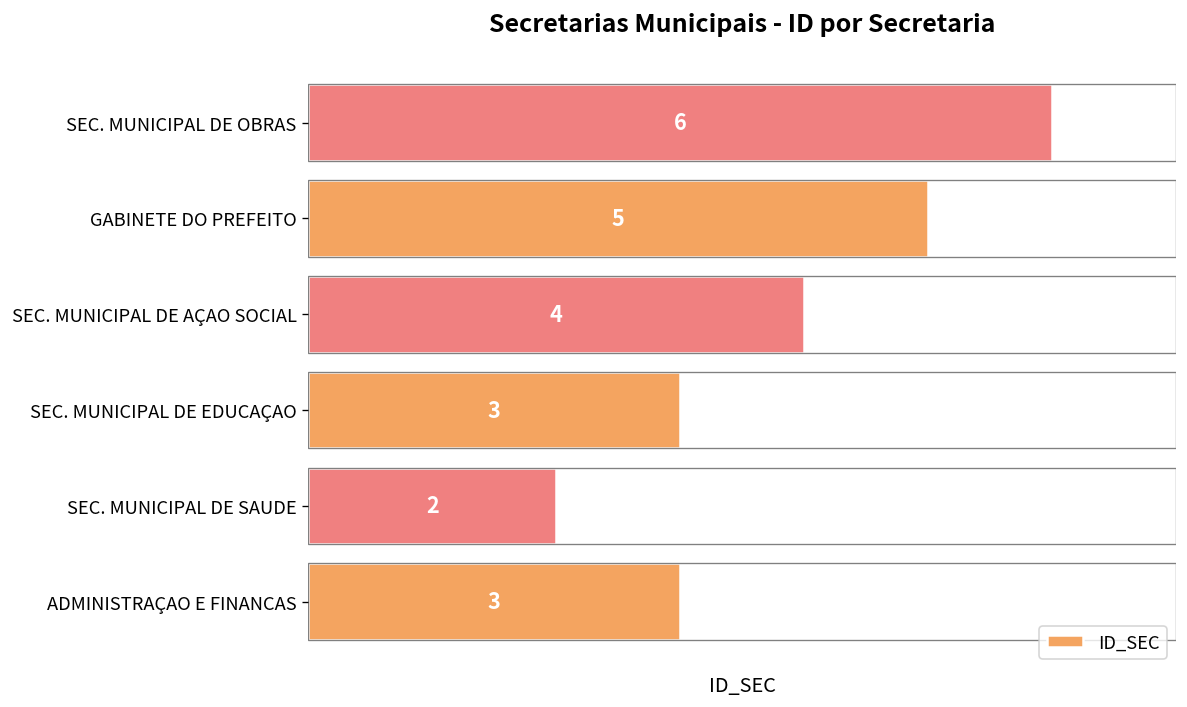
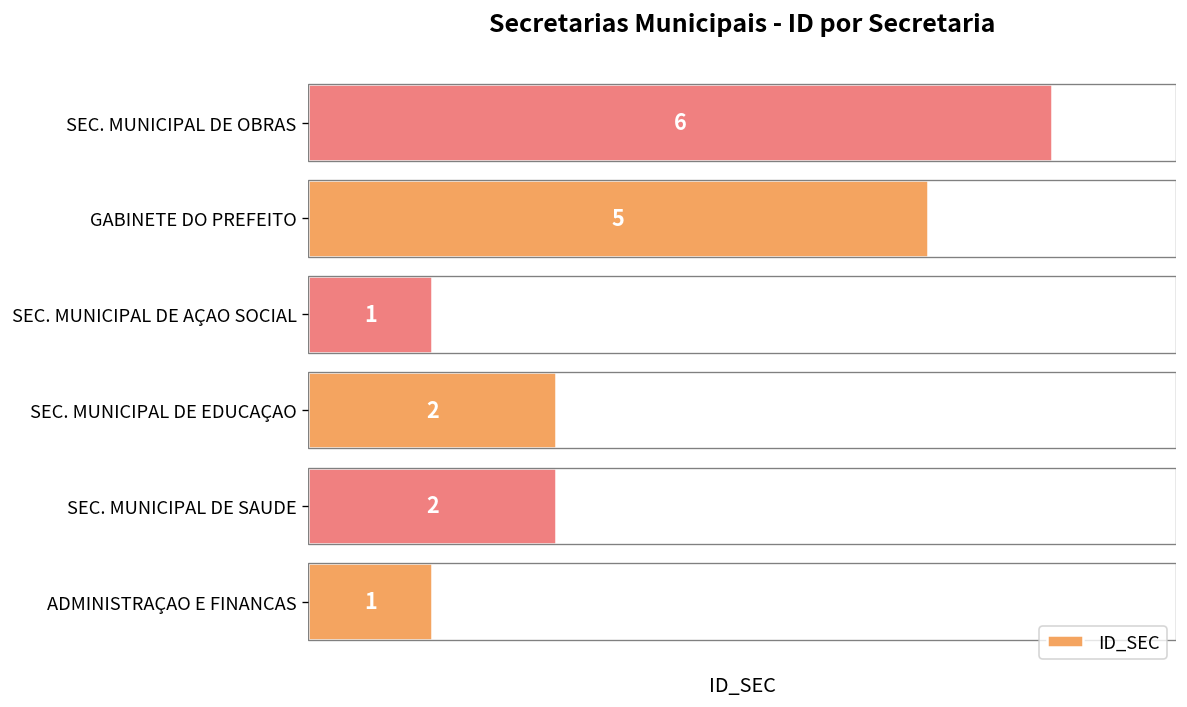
  {
    "SEC. MUNICIPAL DE OBRAS": 6,
    "GABINETE DO PREFEITO": 5,
-   "SEC. MUNICIPAL DE AÇAO SOCIAL": 4,
-   "SEC. MUNICIPAL DE EDUCAÇAO": 3,
+   "SEC. MUNICIPAL DE AÇAO SOCIAL": 1,
+   "SEC. MUNICIPAL DE EDUCAÇAO": 2,
    "SEC. MUNICIPAL DE SAUDE": 2,
-   "ADMINISTRAÇAO E FINANCAS": 3
+   "ADMINISTRAÇAO E FINANCAS": 1
  }
